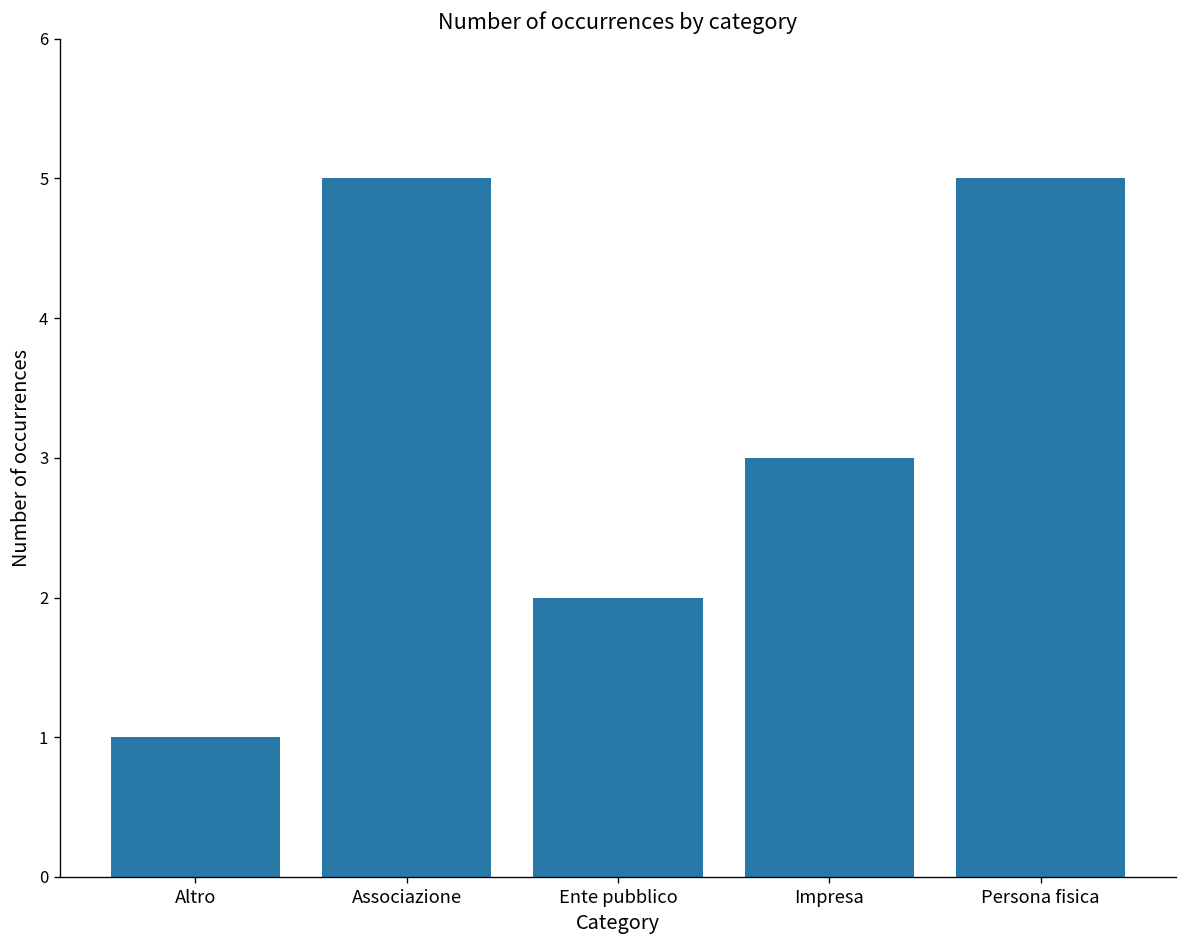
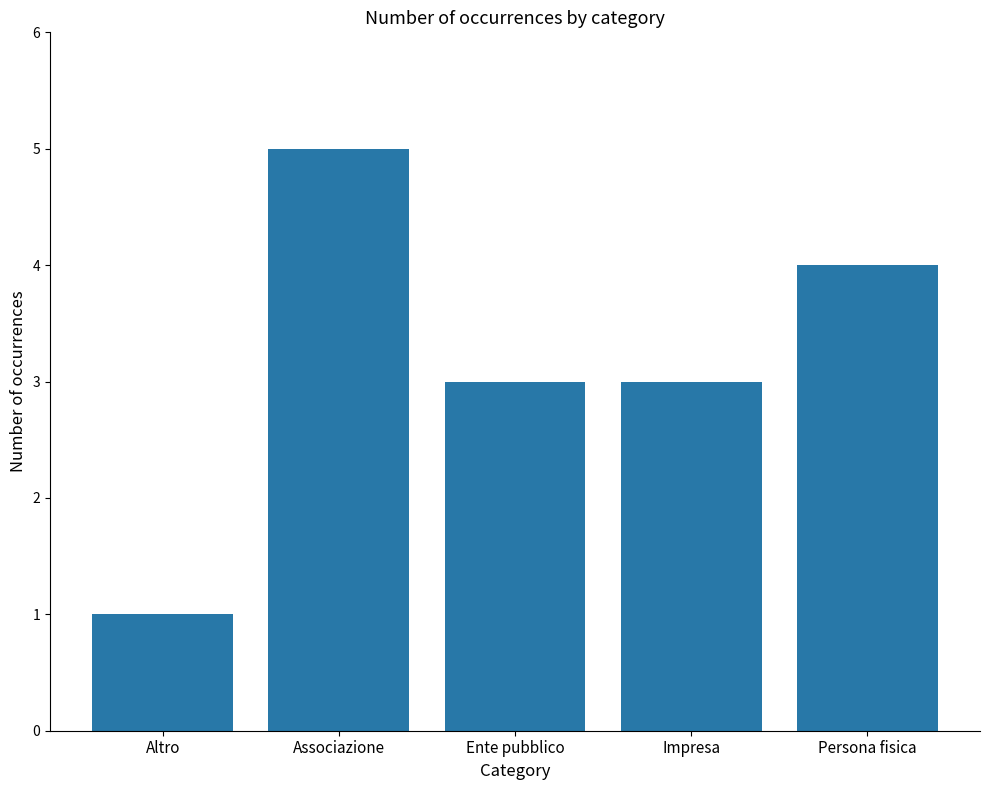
  {
    "Altro": 1,
    "Associazione": 5,
-   "Ente pubblico": 2,
+   "Ente pubblico": 3,
    "Impresa": 3,
-   "Persona fisica": 5
+   "Persona fisica": 4
  }
